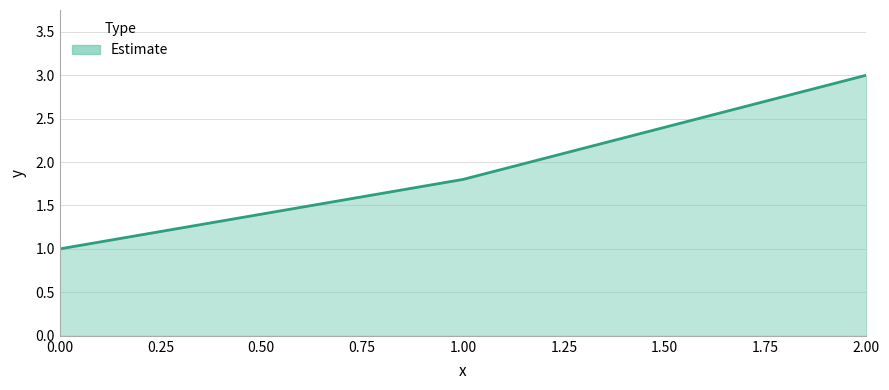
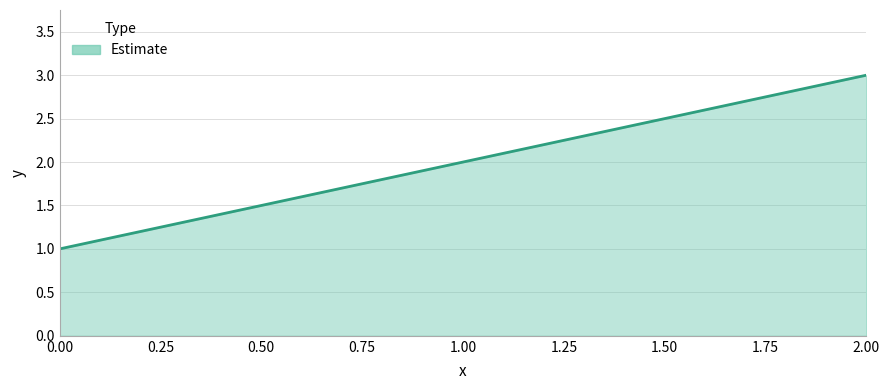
  {
    "0.00": 1.0,
-   "1.00": 1.8,
+   "1.00": 2.0,
    "2.00": 3.0
  }
